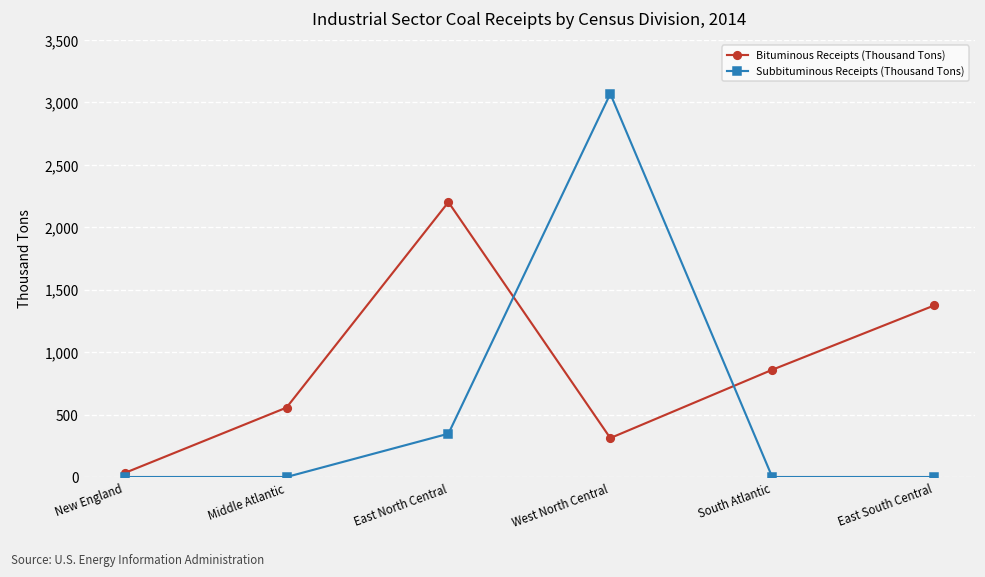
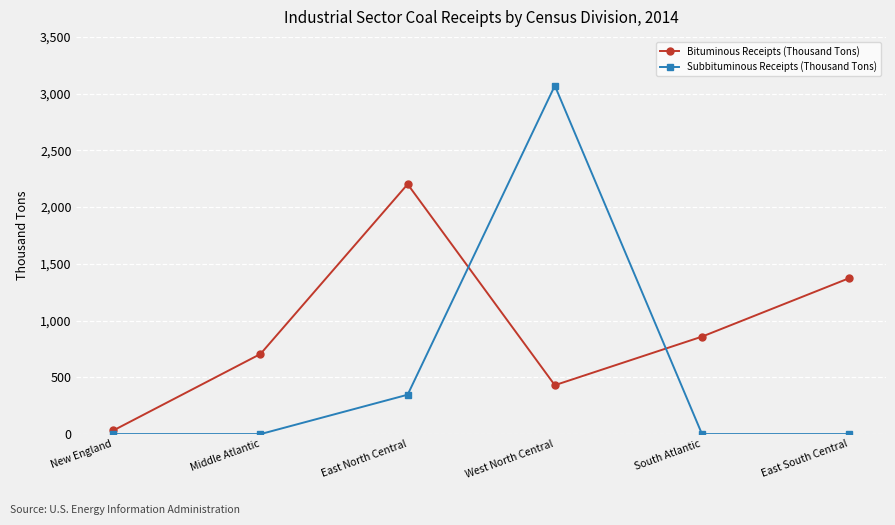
  {
    "Bituminous Receipts (Thousand Tons)": {
      "New England": "30",
-     "Middle Atlantic": "560",
+     "Middle Atlantic": "710",
      "East North Central": "2,200",
-     "West North Central": "310",
+     "West North Central": "430",
      "South Atlantic": "860",
      "East South Central": "1,370"
    },
    "Subbituminous Receipts (Thousand Tons)": {
      "New England": "0",
      "Middle Atlantic": "0",
      "East North Central": "350",
      "West North Central": "3,070",
      "South Atlantic": "0",
      "East South Central": "0"
    }
  }
